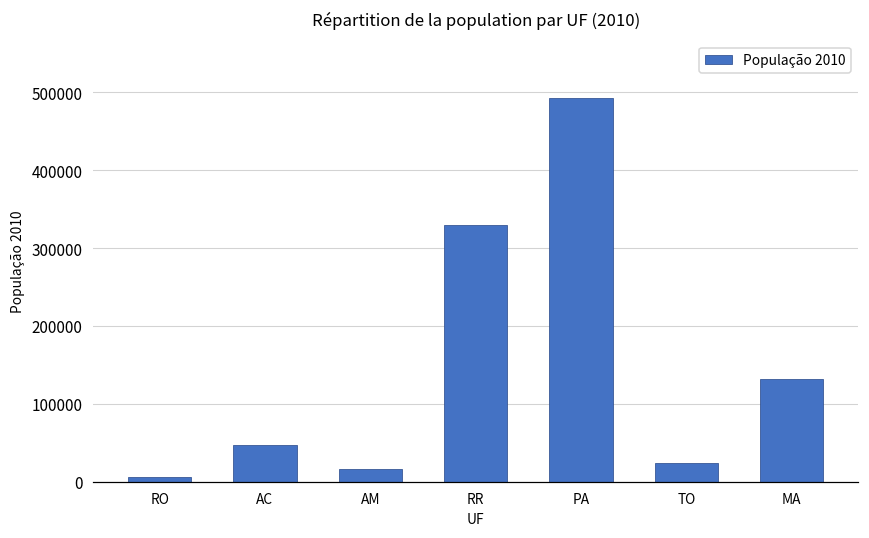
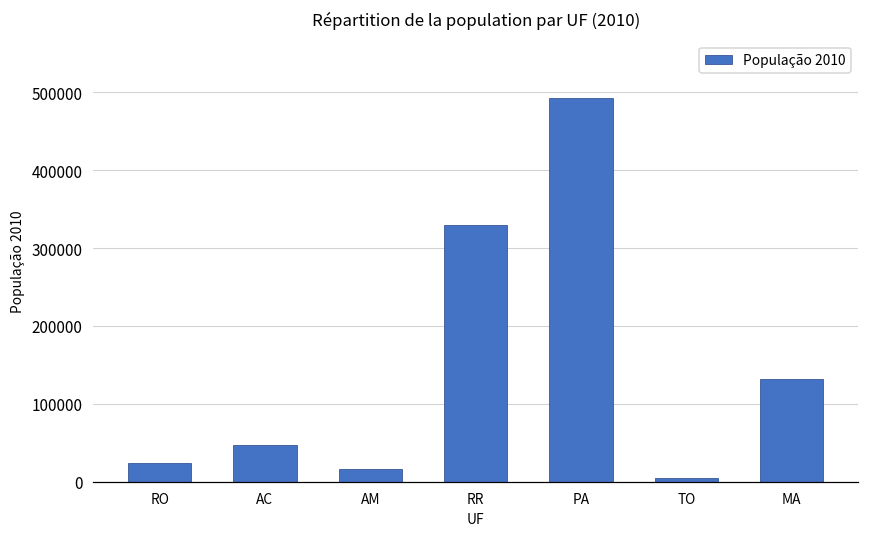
  {
-   "RO": 10000,
+   "RO": 20000,
    "AC": 50000,
    "AM": 20000,
    "RR": 330000,
    "PA": 490000,
-   "TO": 20000,
+   "TO": 0,
    "MA": 130000
  }
